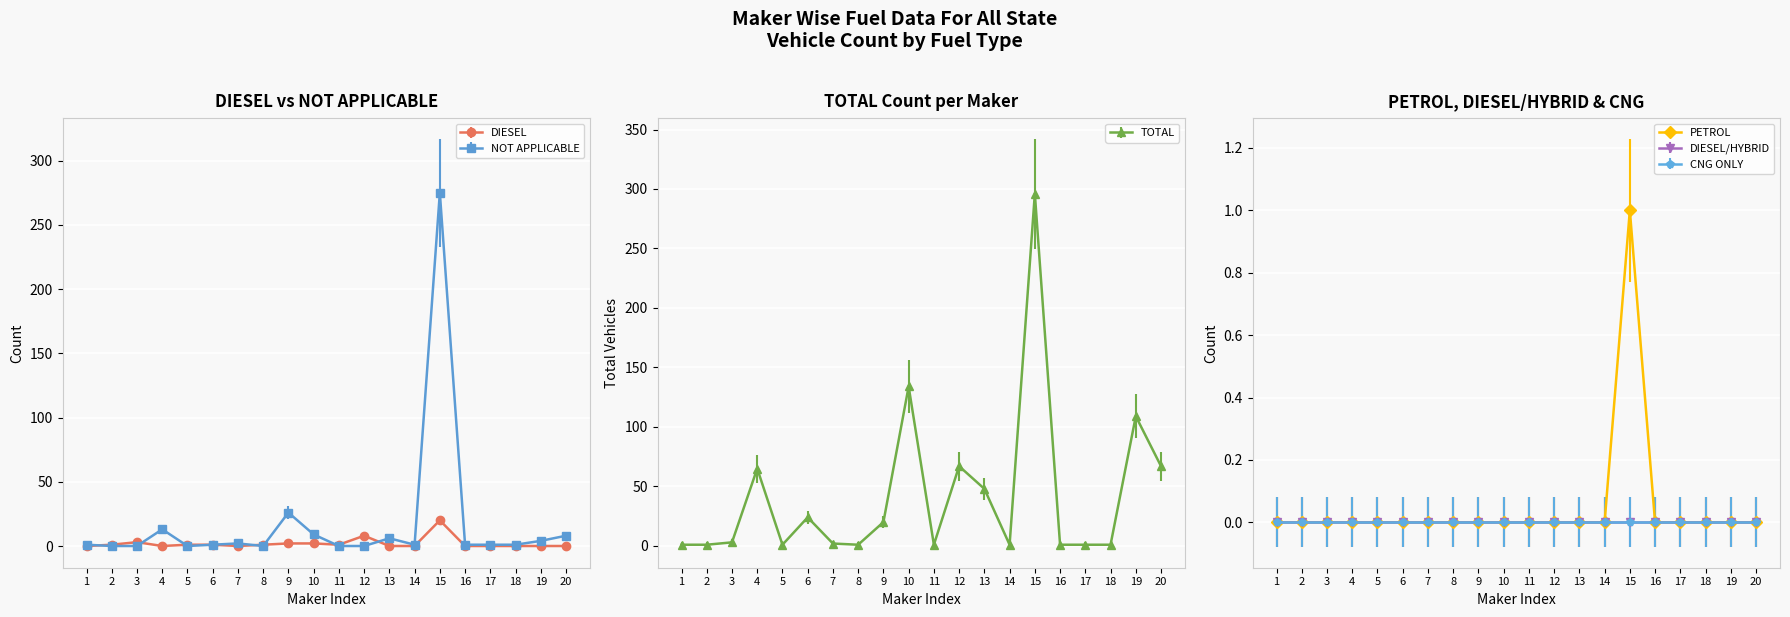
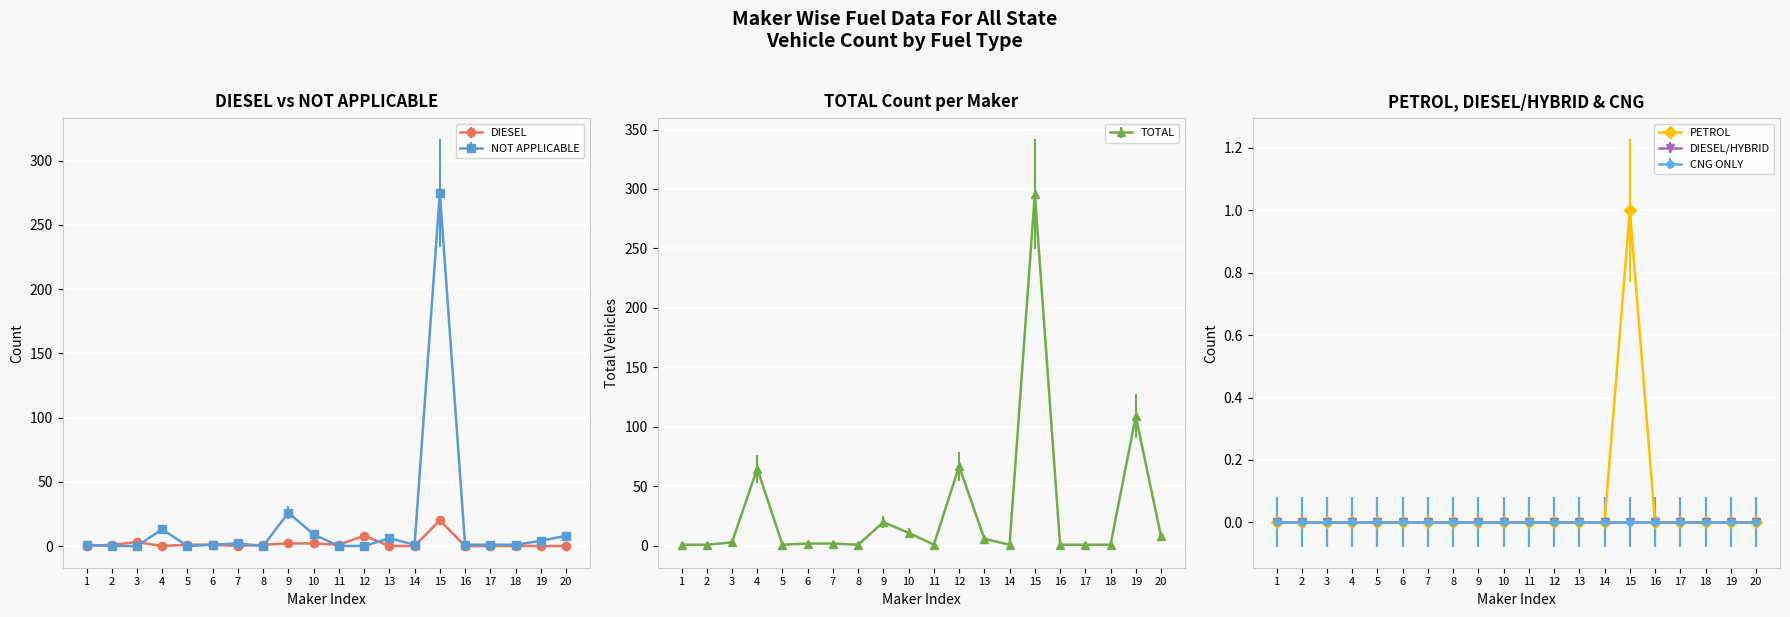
  {
    "TOTAL Count per Maker": {
      "1": 1,
      "2": 1,
      "3": 3,
      "4": 65,
      "5": 1,
-     "6": 24,
+     "6": 2,
      "7": 2,
      "8": 1,
      "9": 20,
-     "10": 134,
+     "10": 11,
      "11": 1,
      "12": 67,
-     "13": 48,
+     "13": 6,
      "14": 1,
      "15": 296,
      "16": 1,
      "17": 1,
      "18": 1,
      "19": 109,
-     "20": 67
+     "20": 8
    }
  }
